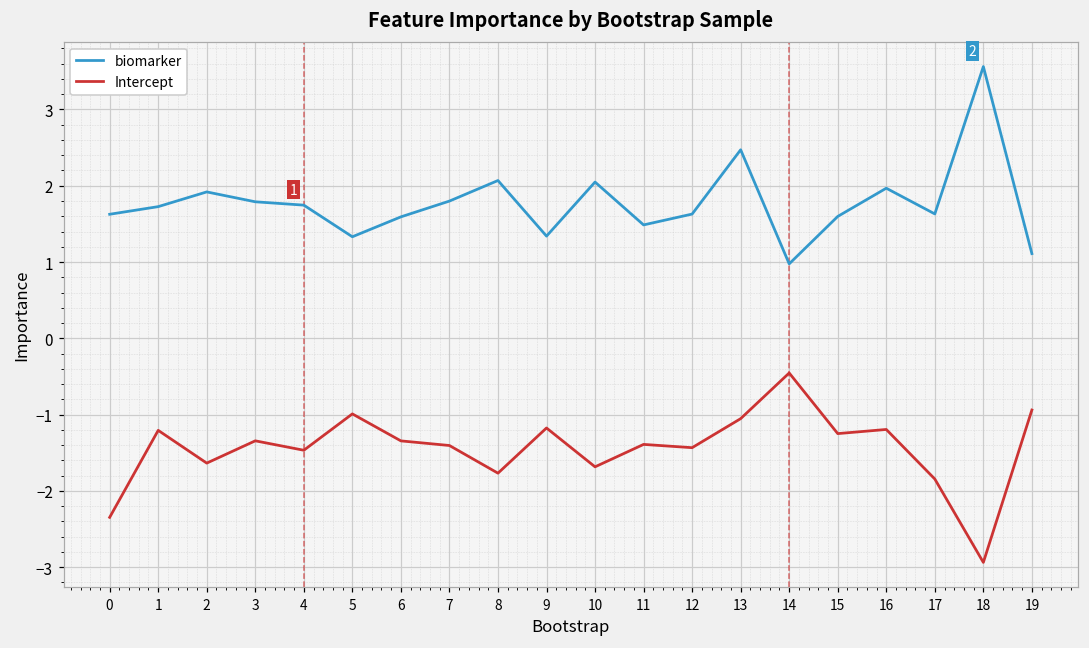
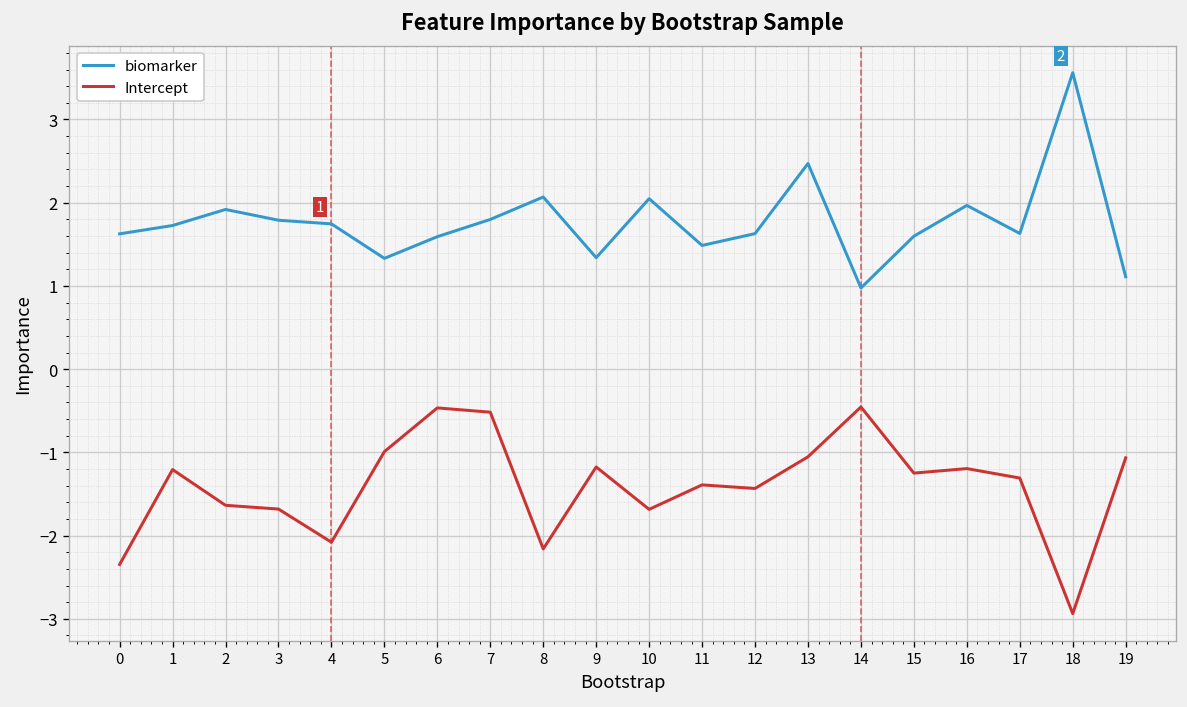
  {
    "biomarker": {
      "0": 1.6,
      "1": 1.7,
      "2": 1.9,
      "3": 1.8,
      "5": 1.3,
      "6": 1.6,
      "7": 1.8,
      "8": 2.1,
      "9": 1.3,
      "10": 2.0,
      "11": 1.5,
      "12": 1.6,
      "13": 2.5,
      "14": 1.0,
      "15": 1.6,
      "16": 2.0,
      "17": 1.6,
      "19": 1.1
    },
    "Intercept": {
      "0": -2.3,
      "1": -1.2,
      "2": -1.6,
-     "3": -1.3,
-     "4": -1.5,
+     "3": -1.7,
+     "4": -2.1,
      "5": -1.0,
-     "6": -1.3,
-     "7": -1.4,
-     "8": -1.8,
+     "6": -0.5,
+     "7": -0.5,
+     "8": -2.2,
      "9": -1.2,
      "10": -1.7,
      "11": -1.4,
      "12": -1.4,
      "13": -1.1,
      "14": -0.5,
      "15": -1.2,
      "16": -1.2,
-     "17": -1.8,
+     "17": -1.3,
      "18": -2.9,
-     "19": -0.9
+     "19": -1.1
    }
  }
